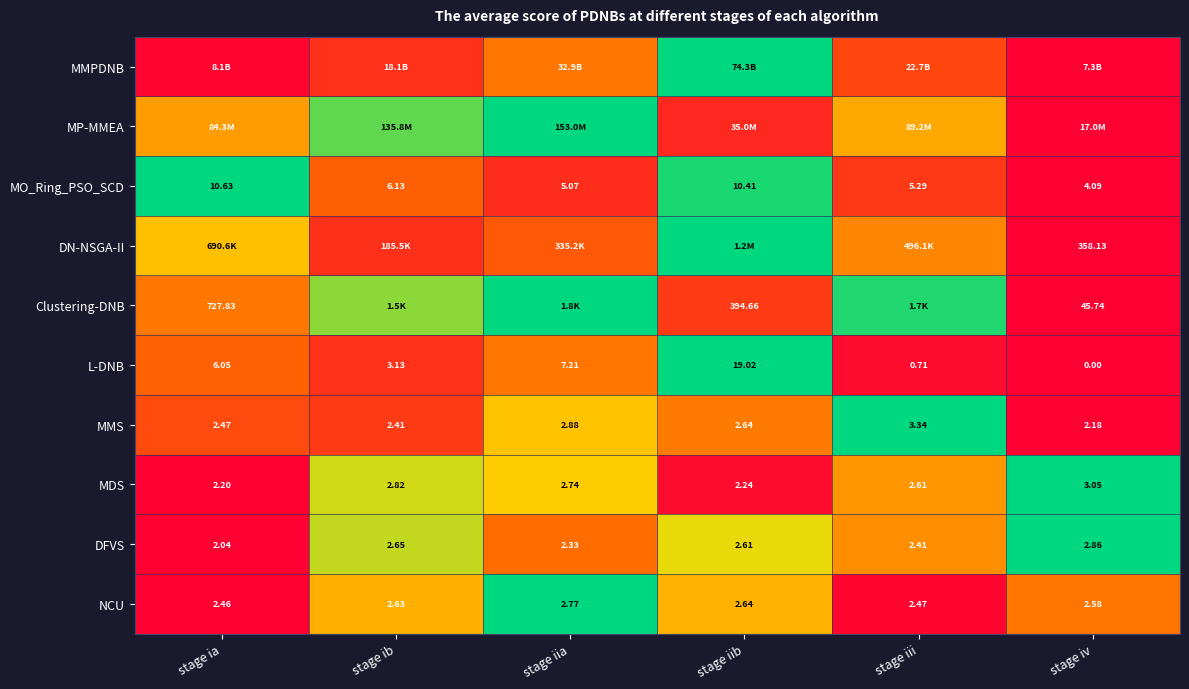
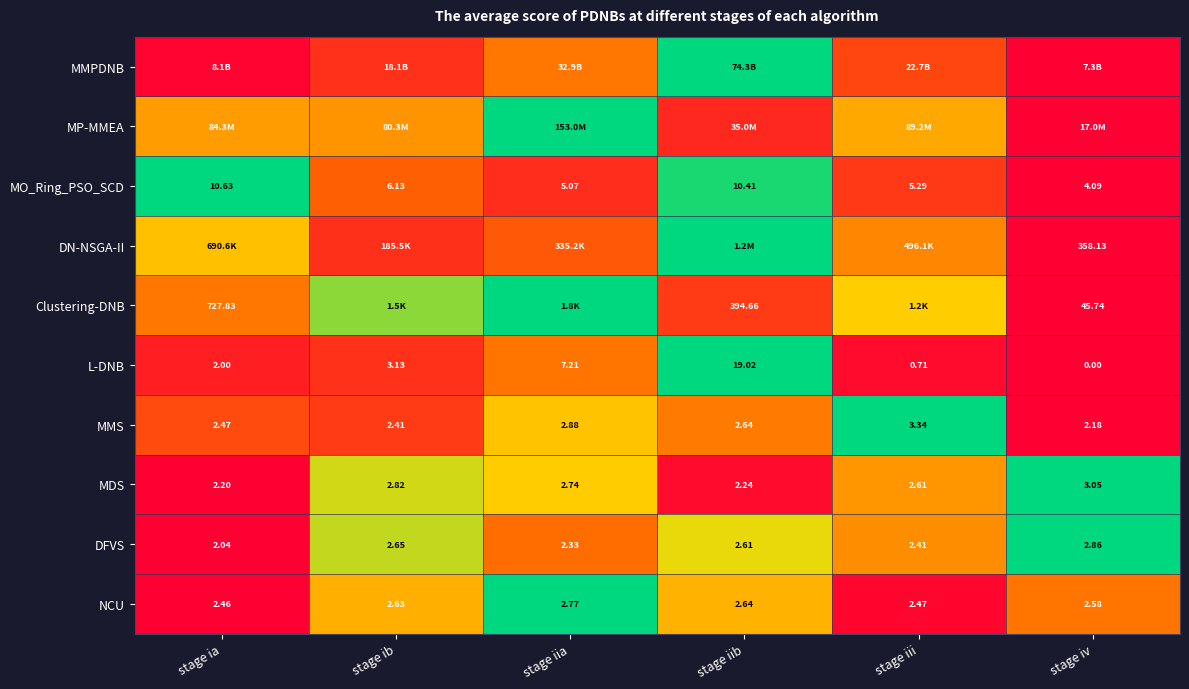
  {
    "MMPDNB": {
      "stage ia": "8.1B",
      "stage ib": "18.1B",
      "stage iia": "32.9B",
      "stage iib": "74.3B",
      "stage iii": "22.7B",
      "stage iv": "7.3B"
    },
    "MP-MMEA": {
      "stage ia": "84.3M",
-     "stage ib": "135.8M",
+     "stage ib": "80.3M",
      "stage iia": "153.0M",
      "stage iib": "35.0M",
      "stage iii": "89.2M",
      "stage iv": "17.0M"
    },
    "MO_Ring_PSO_SCD": {
      "stage ia": "10.63",
      "stage ib": "6.13",
      "stage iia": "5.07",
      "stage iib": "10.41",
      "stage iii": "5.29",
      "stage iv": "4.09"
    },
    "DN-NSGA-II": {
      "stage ia": "690.6K",
      "stage ib": "185.5K",
      "stage iia": "335.2K",
      "stage iib": "1.2M",
      "stage iii": "496.1K",
      "stage iv": "358.13"
    },
    "Clustering-DNB": {
      "stage ia": "727.83",
      "stage ib": "1.5K",
      "stage iia": "1.8K",
      "stage iib": "394.66",
-     "stage iii": "1.7K",
+     "stage iii": "1.2K",
      "stage iv": "45.74"
    },
    "L-DNB": {
-     "stage ia": "6.05",
+     "stage ia": "2.00",
      "stage ib": "3.13",
      "stage iia": "7.21",
      "stage iib": "19.02",
      "stage iii": "0.71",
      "stage iv": "0.00"
    },
    "MMS": {
      "stage ia": "2.47",
      "stage ib": "2.41",
      "stage iia": "2.88",
      "stage iib": "2.64",
      "stage iii": "3.34",
      "stage iv": "2.18"
    },
    "MDS": {
      "stage ia": "2.20",
      "stage ib": "2.82",
      "stage iia": "2.74",
      "stage iib": "2.24",
      "stage iii": "2.61",
      "stage iv": "3.05"
    },
    "DFVS": {
      "stage ia": "2.04",
      "stage ib": "2.65",
      "stage iia": "2.33",
      "stage iib": "2.61",
      "stage iii": "2.41",
      "stage iv": "2.86"
    },
    "NCU": {
      "stage ia": "2.46",
      "stage ib": "2.63",
      "stage iia": "2.77",
      "stage iib": "2.64",
      "stage iii": "2.47",
      "stage iv": "2.58"
    }
  }
